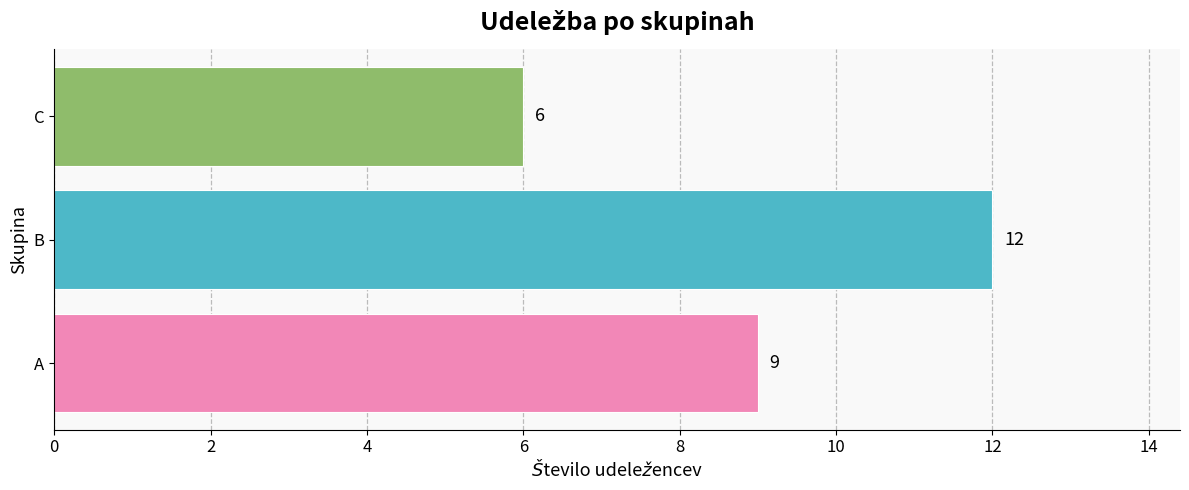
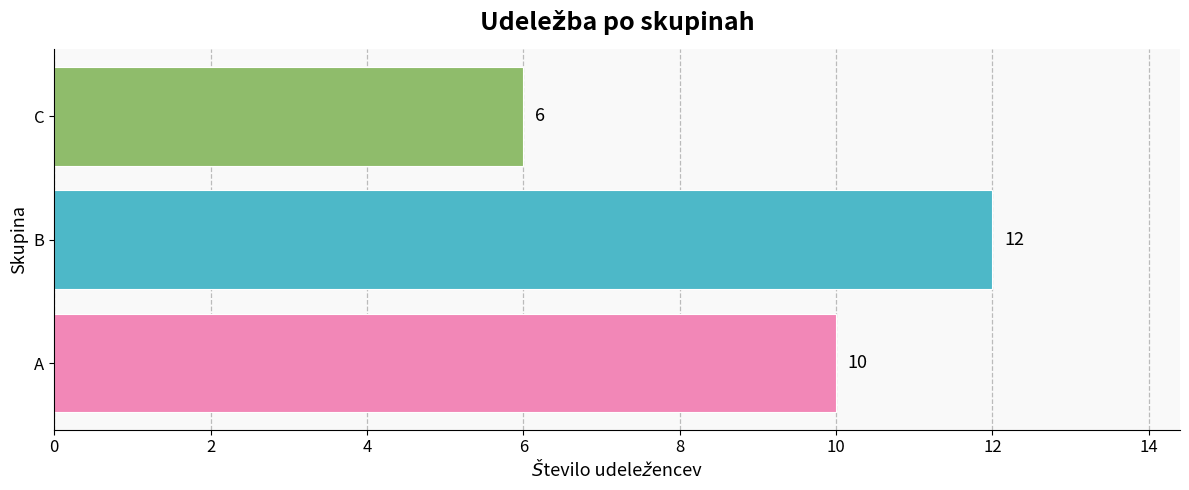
  {
    "C": 6,
    "B": 12,
-   "A": 9
+   "A": 10
  }
